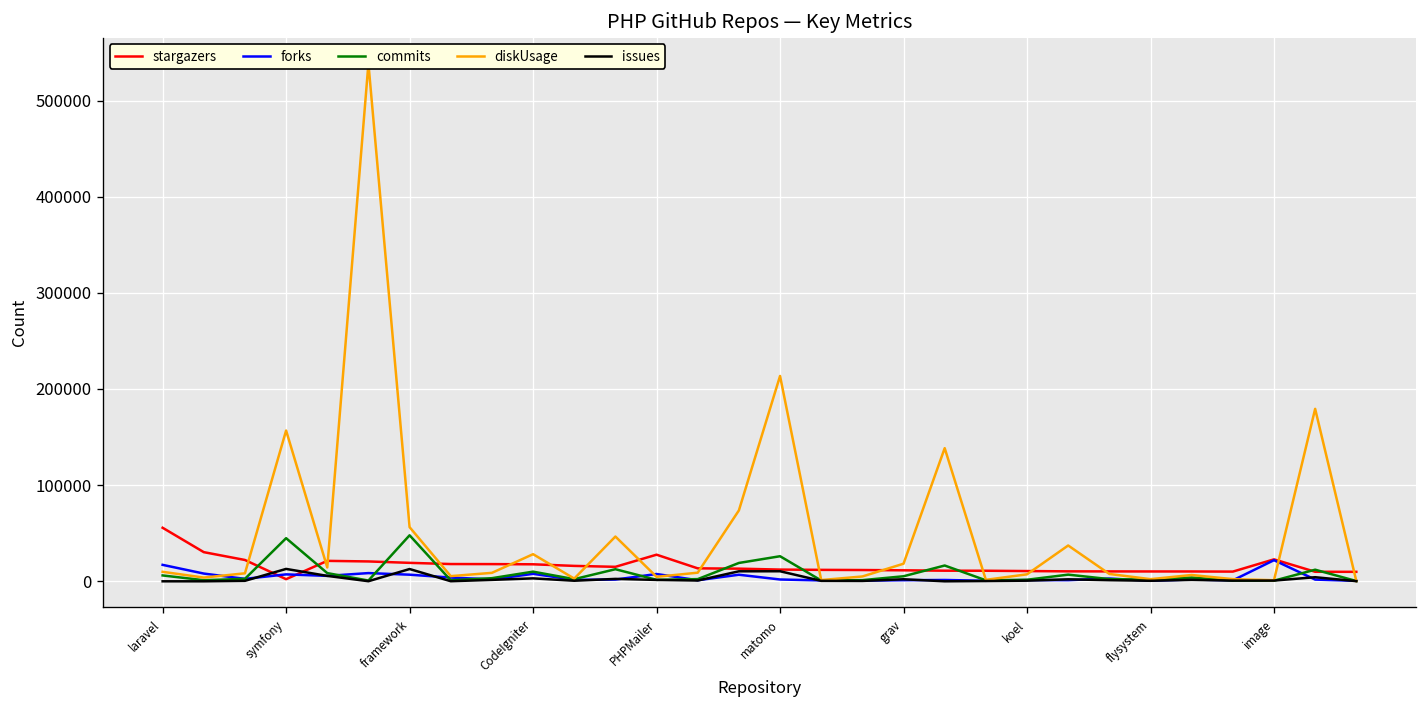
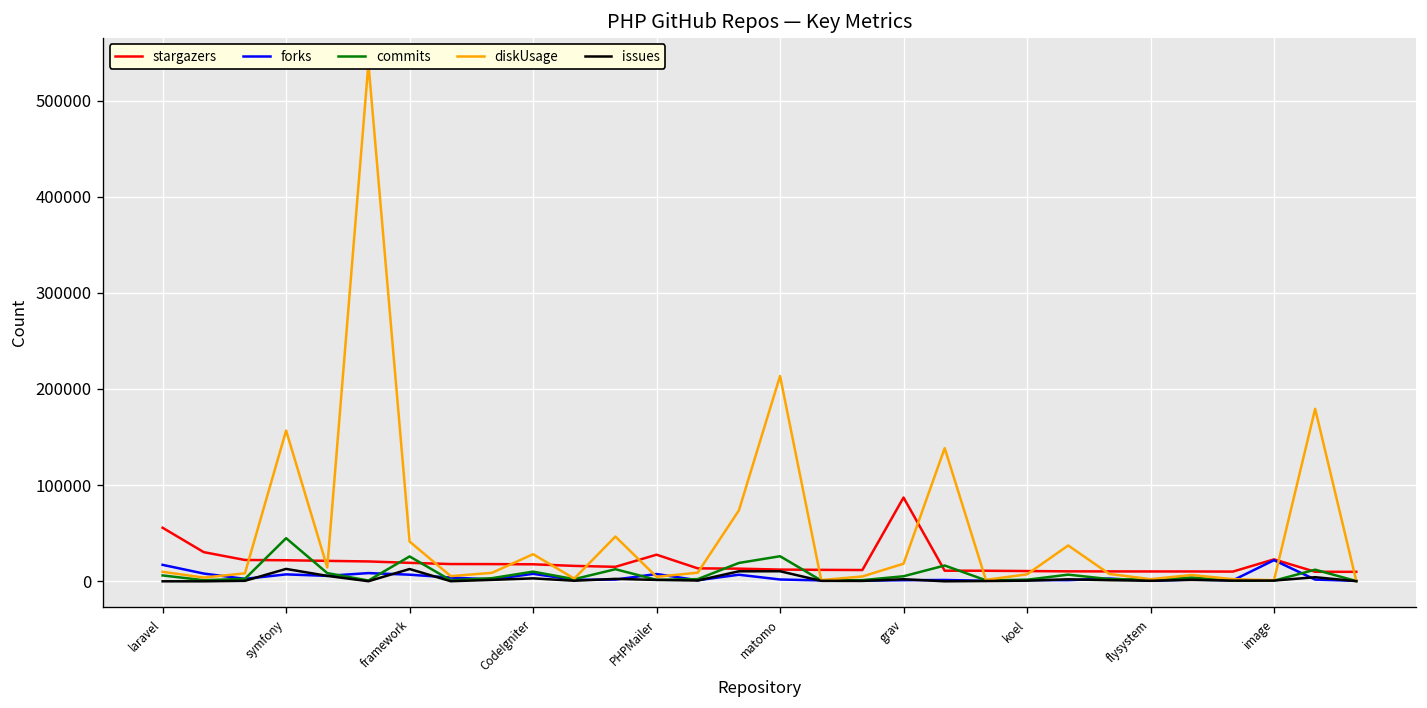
  {
    "stargazers": {
      "laravel": 60000,
-     "symfony": 0,
+     "symfony": 20000,
      "framework": 20000,
      "CodeIgniter": 20000,
      "PHPMailer": 30000,
-     "grav": 10000,
+     "grav": 90000,
      "koel": 10000,
      "flysystem": 10000
    },
    "forks": {
      "laravel": 20000,
      "symfony": 10000,
      "framework": 10000,
      "matomo": 0
    },
    "commits": {
      "laravel": 10000,
      "symfony": 40000,
-     "framework": 50000,
+     "framework": 30000,
      "matomo": 30000
    },
    "diskUsage": {
      "laravel": 10000,
      "symfony": 160000,
-     "framework": 60000,
+     "framework": 40000,
      "CodeIgniter": 30000,
      "matomo": 210000,
      "grav": 20000,
      "koel": 10000
    },
    "issues": {
      "laravel": 0,
      "symfony": 10000,
      "framework": 10000,
      "CodeIgniter": 0
    }
  }
